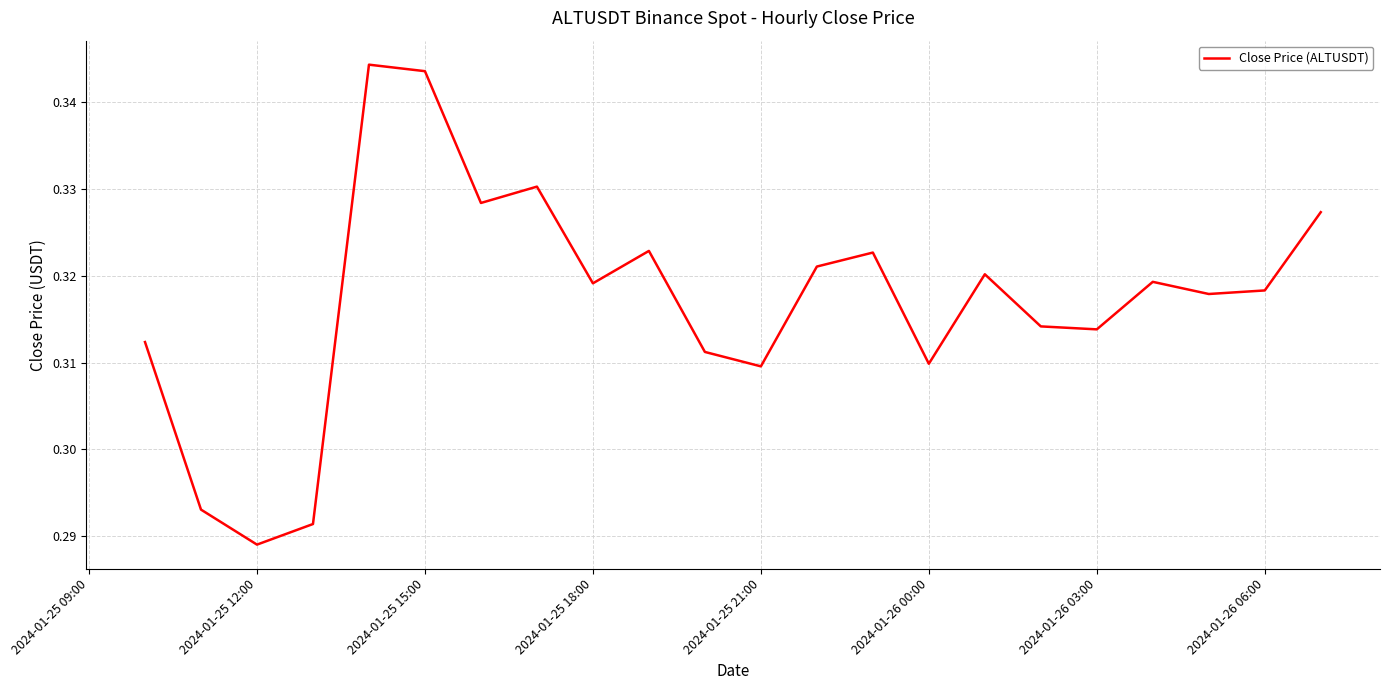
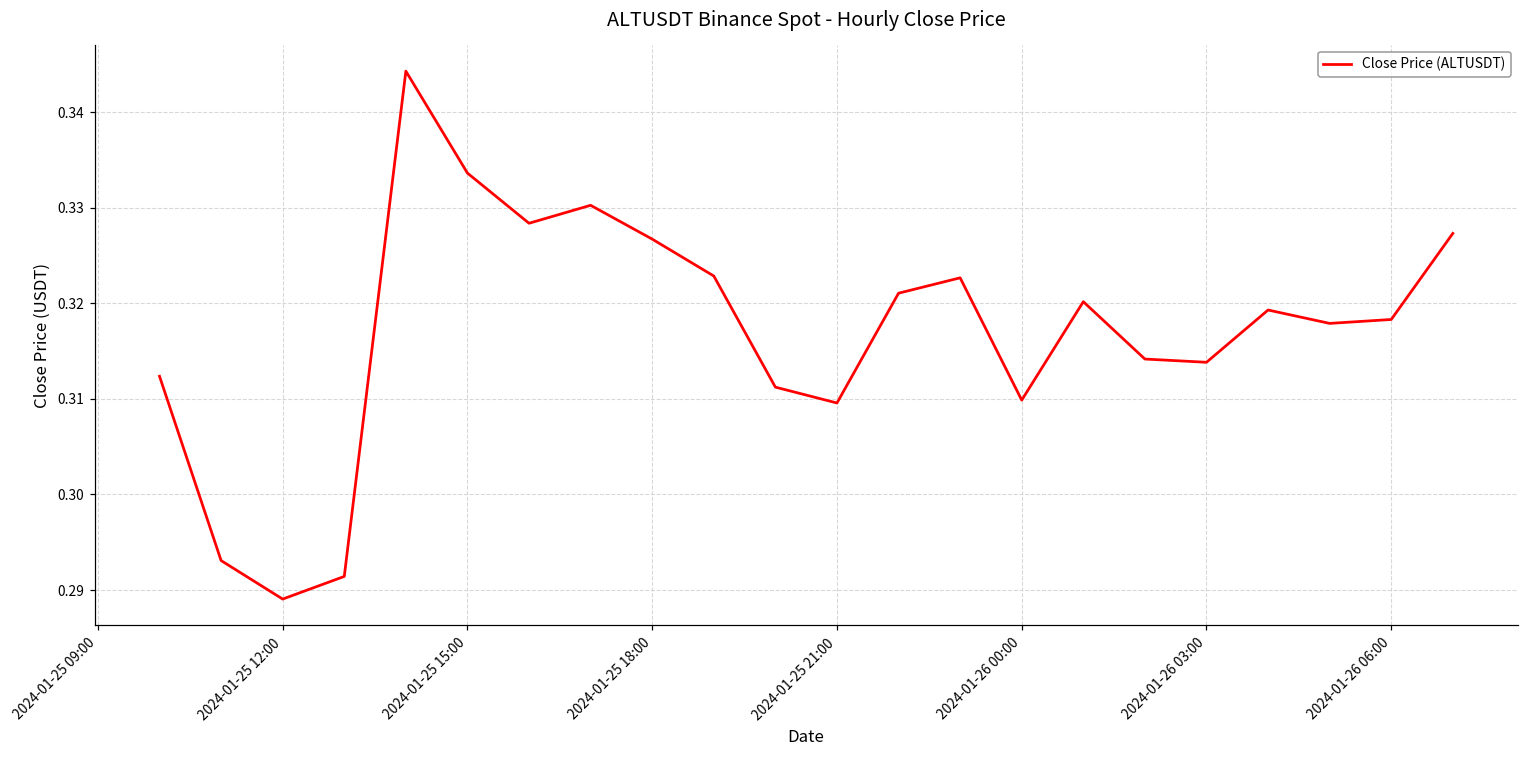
  {
    "2024-01-25 12:00": 0.289,
-   "2024-01-25 15:00": 0.344,
-   "2024-01-25 18:00": 0.319,
+   "2024-01-25 15:00": 0.334,
+   "2024-01-25 18:00": 0.327,
    "2024-01-25 21:00": 0.310,
    "2024-01-26 00:00": 0.310,
    "2024-01-26 03:00": 0.314,
    "2024-01-26 06:00": 0.318
  }
